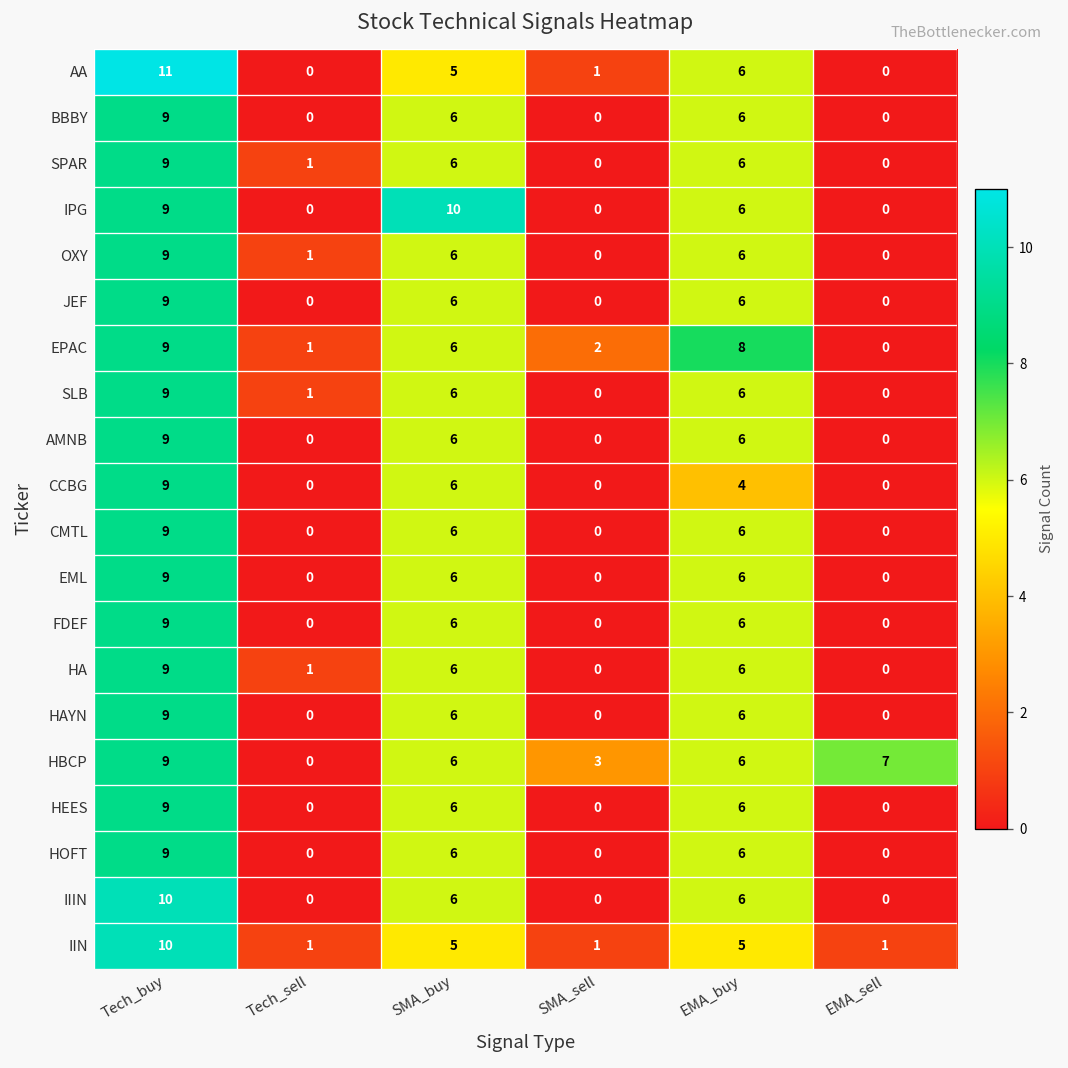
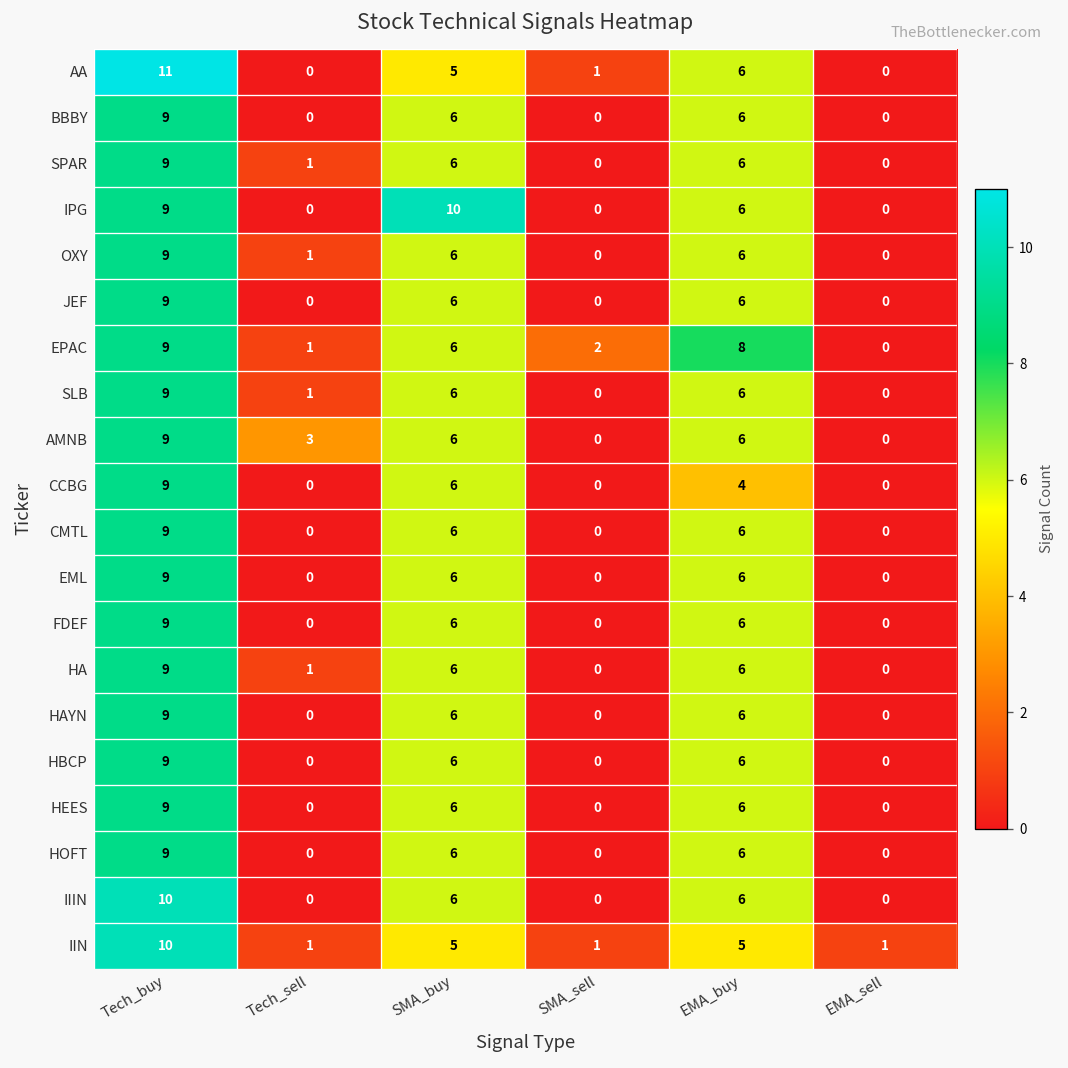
  {
    "AA": {
      "Tech_buy": 11,
      "Tech_sell": 0,
      "SMA_buy": 5,
      "SMA_sell": 1,
      "EMA_buy": 6,
      "EMA_sell": 0
    },
    "BBBY": {
      "Tech_buy": 9,
      "Tech_sell": 0,
      "SMA_buy": 6,
      "SMA_sell": 0,
      "EMA_buy": 6,
      "EMA_sell": 0
    },
    "SPAR": {
      "Tech_buy": 9,
      "Tech_sell": 1,
      "SMA_buy": 6,
      "SMA_sell": 0,
      "EMA_buy": 6,
      "EMA_sell": 0
    },
    "IPG": {
      "Tech_buy": 9,
      "Tech_sell": 0,
      "SMA_buy": 10,
      "SMA_sell": 0,
      "EMA_buy": 6,
      "EMA_sell": 0
    },
    "OXY": {
      "Tech_buy": 9,
      "Tech_sell": 1,
      "SMA_buy": 6,
      "SMA_sell": 0,
      "EMA_buy": 6,
      "EMA_sell": 0
    },
    "JEF": {
      "Tech_buy": 9,
      "Tech_sell": 0,
      "SMA_buy": 6,
      "SMA_sell": 0,
      "EMA_buy": 6,
      "EMA_sell": 0
    },
    "EPAC": {
      "Tech_buy": 9,
      "Tech_sell": 1,
      "SMA_buy": 6,
      "SMA_sell": 2,
      "EMA_buy": 8,
      "EMA_sell": 0
    },
    "SLB": {
      "Tech_buy": 9,
      "Tech_sell": 1,
      "SMA_buy": 6,
      "SMA_sell": 0,
      "EMA_buy": 6,
      "EMA_sell": 0
    },
    "AMNB": {
      "Tech_buy": 9,
-     "Tech_sell": 0,
+     "Tech_sell": 3,
      "SMA_buy": 6,
      "SMA_sell": 0,
      "EMA_buy": 6,
      "EMA_sell": 0
    },
    "CCBG": {
      "Tech_buy": 9,
      "Tech_sell": 0,
      "SMA_buy": 6,
      "SMA_sell": 0,
      "EMA_buy": 4,
      "EMA_sell": 0
    },
    "CMTL": {
      "Tech_buy": 9,
      "Tech_sell": 0,
      "SMA_buy": 6,
      "SMA_sell": 0,
      "EMA_buy": 6,
      "EMA_sell": 0
    },
    "EML": {
      "Tech_buy": 9,
      "Tech_sell": 0,
      "SMA_buy": 6,
      "SMA_sell": 0,
      "EMA_buy": 6,
      "EMA_sell": 0
    },
    "FDEF": {
      "Tech_buy": 9,
      "Tech_sell": 0,
      "SMA_buy": 6,
      "SMA_sell": 0,
      "EMA_buy": 6,
      "EMA_sell": 0
    },
    "HA": {
      "Tech_buy": 9,
      "Tech_sell": 1,
      "SMA_buy": 6,
      "SMA_sell": 0,
      "EMA_buy": 6,
      "EMA_sell": 0
    },
    "HAYN": {
      "Tech_buy": 9,
      "Tech_sell": 0,
      "SMA_buy": 6,
      "SMA_sell": 0,
      "EMA_buy": 6,
      "EMA_sell": 0
    },
    "HBCP": {
      "Tech_buy": 9,
      "Tech_sell": 0,
      "SMA_buy": 6,
-     "SMA_sell": 3,
+     "SMA_sell": 0,
      "EMA_buy": 6,
-     "EMA_sell": 7
+     "EMA_sell": 0
    },
    "HEES": {
      "Tech_buy": 9,
      "Tech_sell": 0,
      "SMA_buy": 6,
      "SMA_sell": 0,
      "EMA_buy": 6,
      "EMA_sell": 0
    },
    "HOFT": {
      "Tech_buy": 9,
      "Tech_sell": 0,
      "SMA_buy": 6,
      "SMA_sell": 0,
      "EMA_buy": 6,
      "EMA_sell": 0
    },
    "IIIN": {
      "Tech_buy": 10,
      "Tech_sell": 0,
      "SMA_buy": 6,
      "SMA_sell": 0,
      "EMA_buy": 6,
      "EMA_sell": 0
    },
    "IIN": {
      "Tech_buy": 10,
      "Tech_sell": 1,
      "SMA_buy": 5,
      "SMA_sell": 1,
      "EMA_buy": 5,
      "EMA_sell": 1
    }
  }
